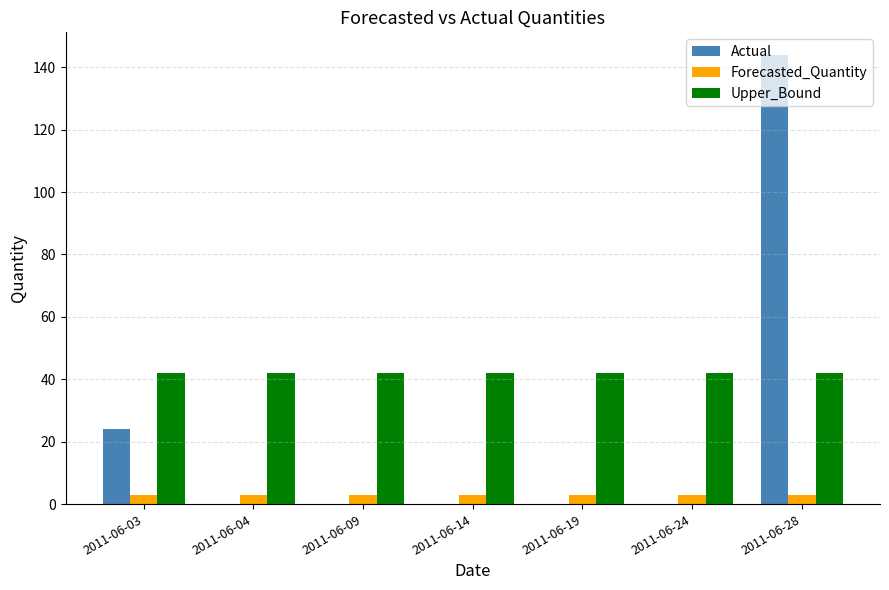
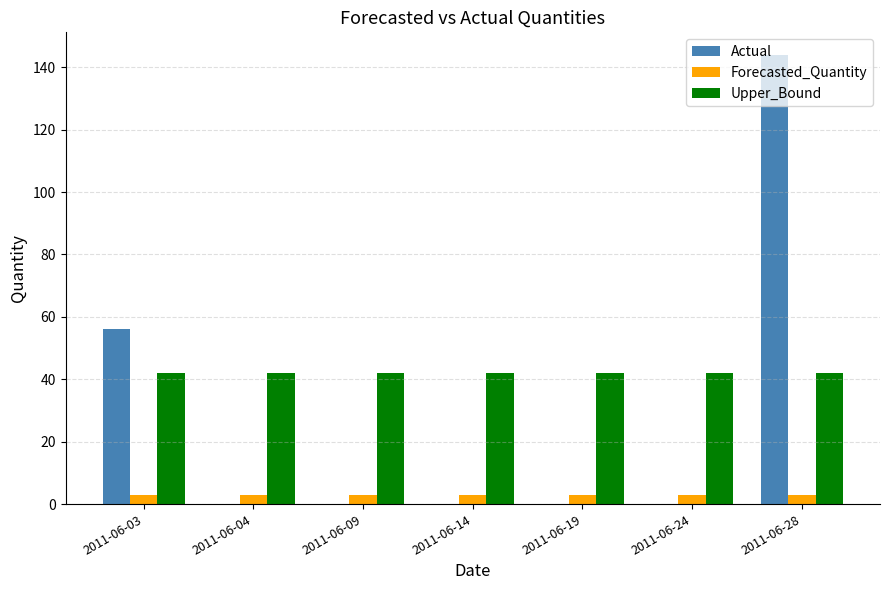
  {
    "Actual": {
-     "2011-06-03": 24,
+     "2011-06-03": 56,
      "2011-06-04": 0,
      "2011-06-09": 0,
      "2011-06-14": 0,
      "2011-06-19": 0,
      "2011-06-24": 0
    },
    "Forecasted_Quantity": {
      "2011-06-03": 3,
      "2011-06-04": 3,
      "2011-06-09": 3,
      "2011-06-14": 3,
      "2011-06-19": 3,
      "2011-06-24": 3,
      "2011-06-28": 3
    },
    "Upper_Bound": {
      "2011-06-03": 42,
      "2011-06-04": 42,
      "2011-06-09": 42,
      "2011-06-14": 42,
      "2011-06-19": 42,
      "2011-06-24": 42,
      "2011-06-28": 42
    }
  }
